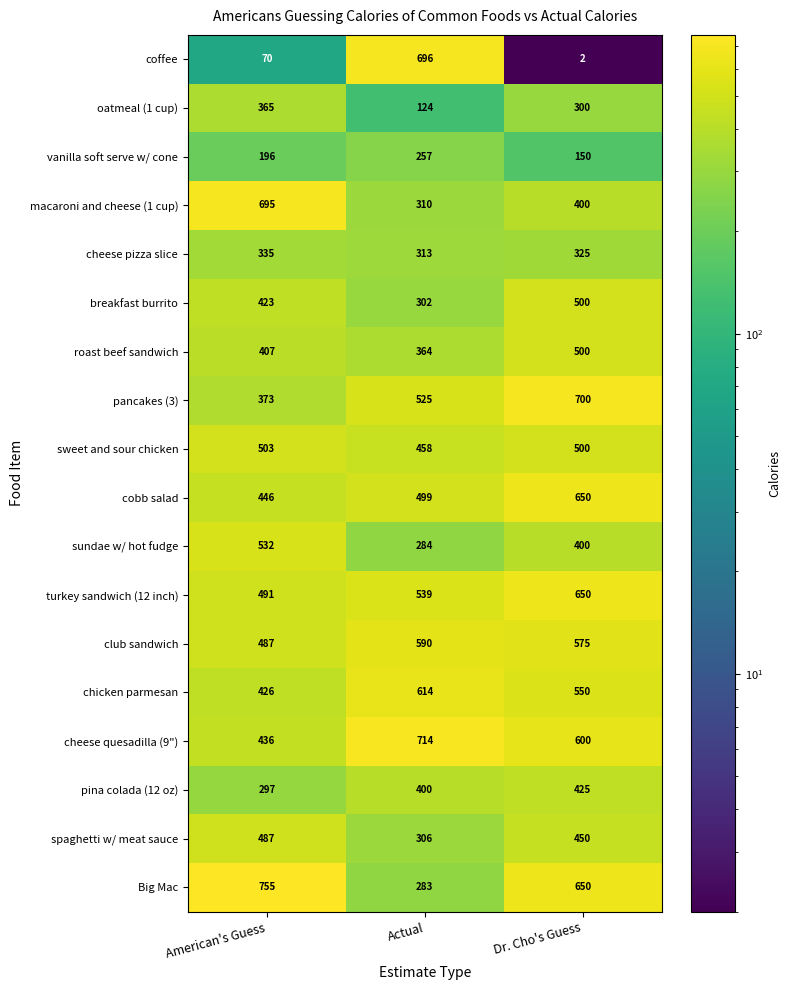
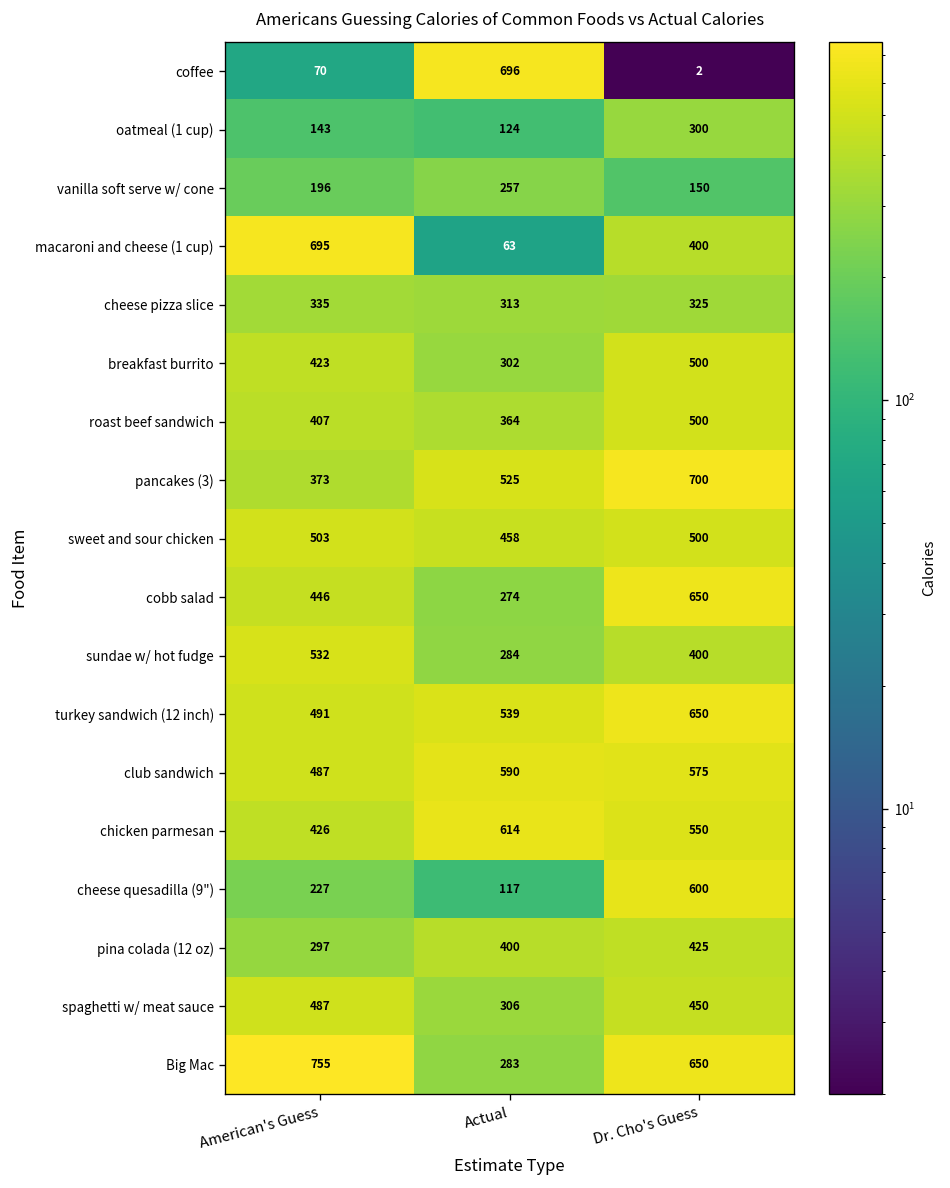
  {
    "coffee": {
      "American's Guess": 70,
      "Actual": 696,
      "Dr. Cho's Guess": 2
    },
    "oatmeal (1 cup)": {
-     "American's Guess": 365,
+     "American's Guess": 143,
      "Actual": 124,
      "Dr. Cho's Guess": 300
    },
    "vanilla soft serve w/ cone": {
      "American's Guess": 196,
      "Actual": 257,
      "Dr. Cho's Guess": 150
    },
    "macaroni and cheese (1 cup)": {
      "American's Guess": 695,
-     "Actual": 310,
+     "Actual": 63,
      "Dr. Cho's Guess": 400
    },
    "cheese pizza slice": {
      "American's Guess": 335,
      "Actual": 313,
      "Dr. Cho's Guess": 325
    },
    "breakfast burrito": {
      "American's Guess": 423,
      "Actual": 302,
      "Dr. Cho's Guess": 500
    },
    "roast beef sandwich": {
      "American's Guess": 407,
      "Actual": 364,
      "Dr. Cho's Guess": 500
    },
    "pancakes (3)": {
      "American's Guess": 373,
      "Actual": 525,
      "Dr. Cho's Guess": 700
    },
    "sweet and sour chicken": {
      "American's Guess": 503,
      "Actual": 458,
      "Dr. Cho's Guess": 500
    },
    "cobb salad": {
      "American's Guess": 446,
-     "Actual": 499,
+     "Actual": 274,
      "Dr. Cho's Guess": 650
    },
    "sundae w/ hot fudge": {
      "American's Guess": 532,
      "Actual": 284,
      "Dr. Cho's Guess": 400
    },
    "turkey sandwich (12 inch)": {
      "American's Guess": 491,
      "Actual": 539,
      "Dr. Cho's Guess": 650
    },
    "club sandwich": {
      "American's Guess": 487,
      "Actual": 590,
      "Dr. Cho's Guess": 575
    },
    "chicken parmesan": {
      "American's Guess": 426,
      "Actual": 614,
      "Dr. Cho's Guess": 550
    },
    "cheese quesadilla (9\")": {
-     "American's Guess": 436,
-     "Actual": 714,
+     "American's Guess": 227,
+     "Actual": 117,
      "Dr. Cho's Guess": 600
    },
    "pina colada (12 oz)": {
      "American's Guess": 297,
      "Actual": 400,
      "Dr. Cho's Guess": 425
    },
    "spaghetti w/ meat sauce": {
      "American's Guess": 487,
      "Actual": 306,
      "Dr. Cho's Guess": 450
    },
    "Big Mac": {
      "American's Guess": 755,
      "Actual": 283,
      "Dr. Cho's Guess": 650
    }
  }
